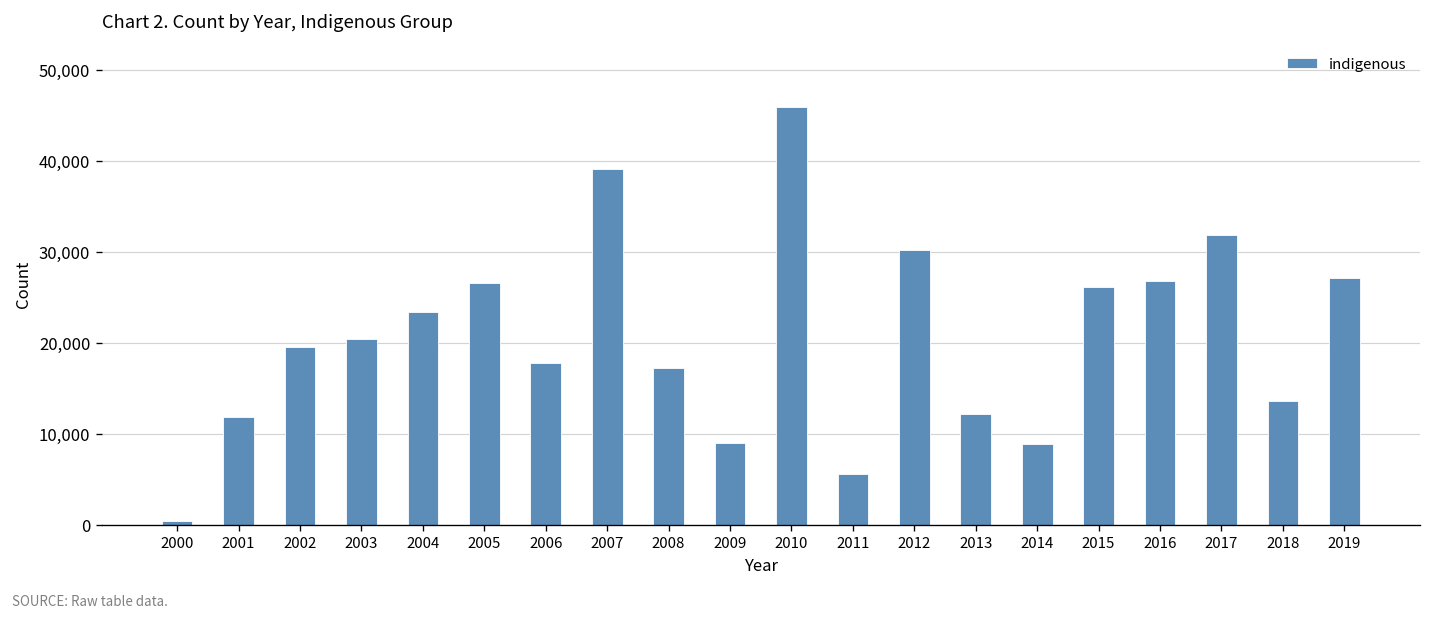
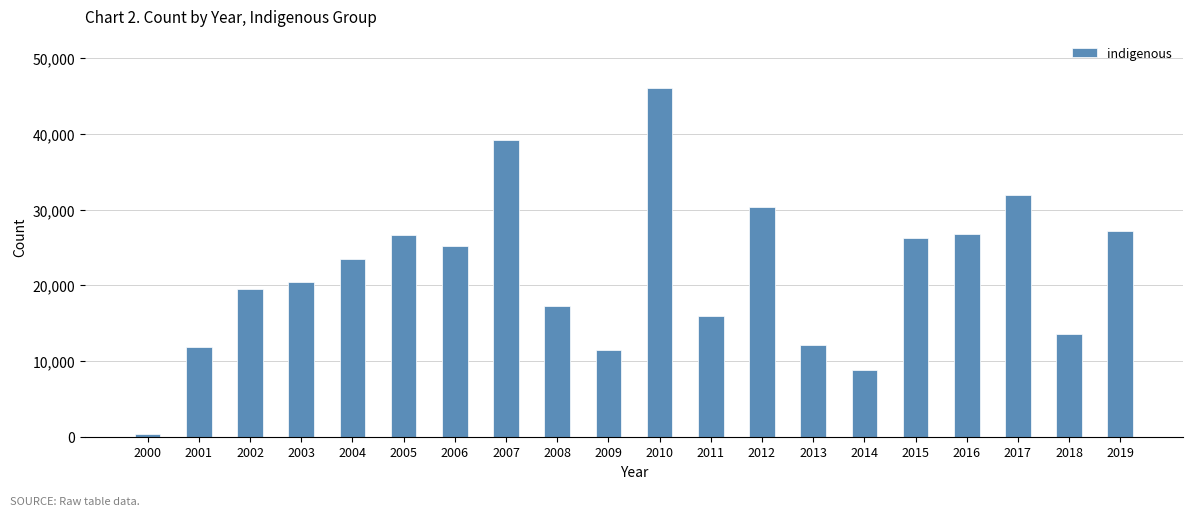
  {
    "2000": "0",
    "2001": "12,000",
    "2002": "20,000",
    "2003": "20,000",
    "2004": "23,000",
    "2005": "27,000",
-   "2006": "18,000",
+   "2006": "25,000",
    "2007": "39,000",
    "2008": "17,000",
-   "2009": "9,000",
+   "2009": "11,000",
    "2010": "46,000",
-   "2011": "6,000",
+   "2011": "16,000",
    "2012": "30,000",
    "2013": "12,000",
    "2014": "9,000",
    "2015": "26,000",
    "2016": "27,000",
    "2017": "32,000",
    "2018": "14,000",
    "2019": "27,000"
  }
